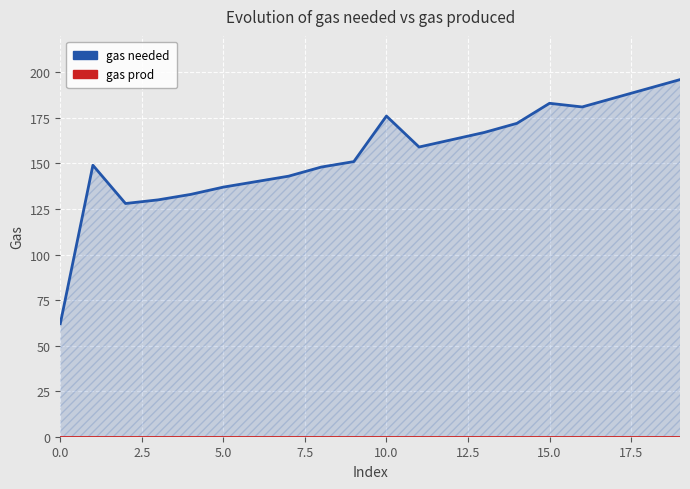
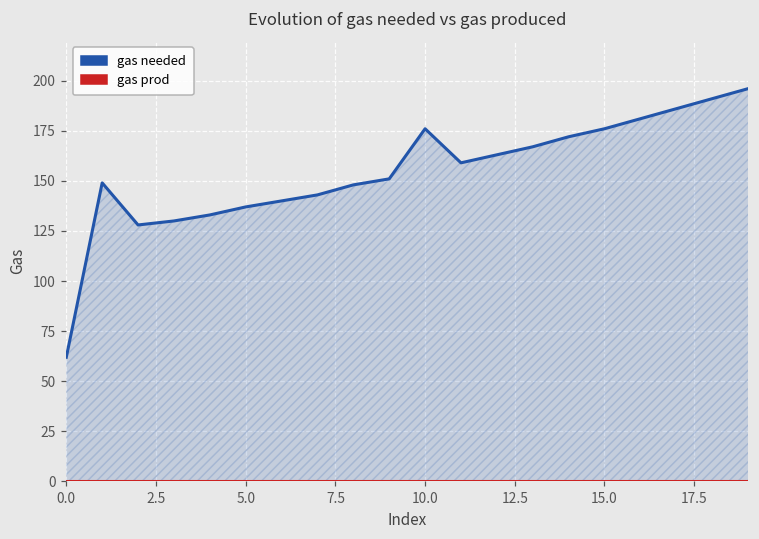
  {
    "gas needed": {
      "0.0": 62,
      "5.0": 137,
      "10.0": 176,
-     "15.0": 183
+     "15.0": 176
    },
    "gas prod": {
      "0.0": 0,
      "5.0": 0,
      "10.0": 0,
      "15.0": 0
    }
  }
